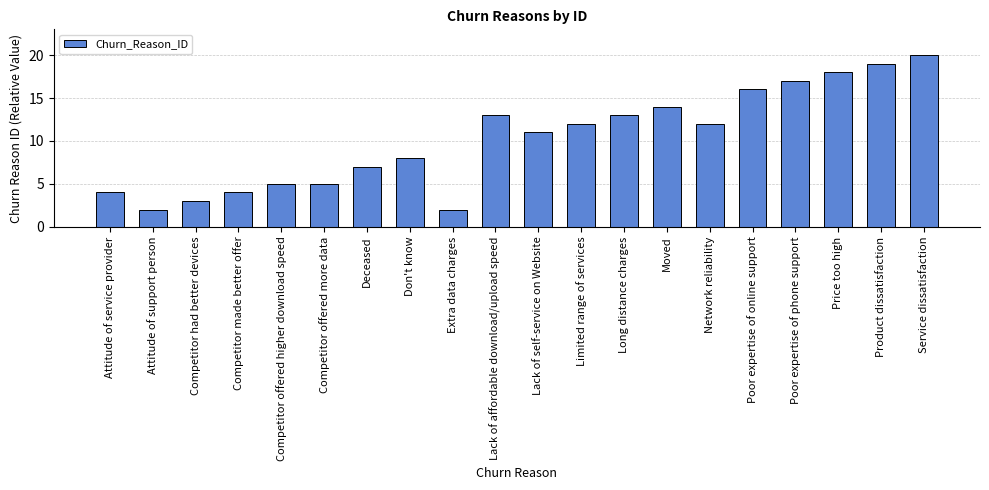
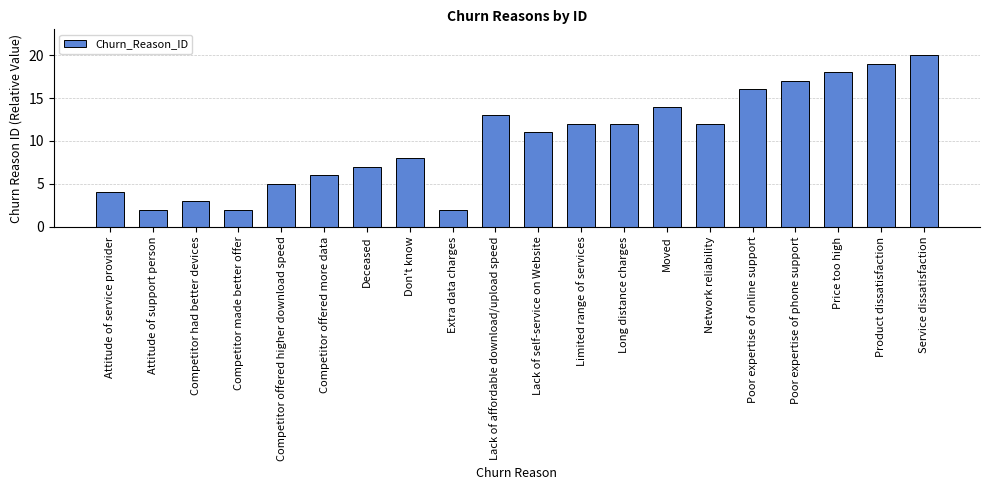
  {
    "Attitude of service provider": 4,
    "Attitude of support person": 2,
    "Competitor had better devices": 3,
-   "Competitor made better offer": 4,
+   "Competitor made better offer": 2,
    "Competitor offered higher download speed": 5,
-   "Competitor offered more data": 5,
+   "Competitor offered more data": 6,
    "Deceased": 7,
    "Don't know": 8,
    "Extra data charges": 2,
    "Lack of affordable download/upload speed": 13,
    "Lack of self-service on Website": 11,
    "Limited range of services": 12,
-   "Long distance charges": 13,
+   "Long distance charges": 12,
    "Moved": 14,
    "Network reliability": 12,
    "Poor expertise of online support": 16,
    "Poor expertise of phone support": 17,
    "Price too high": 18,
    "Product dissatisfaction": 19,
    "Service dissatisfaction": 20
  }
